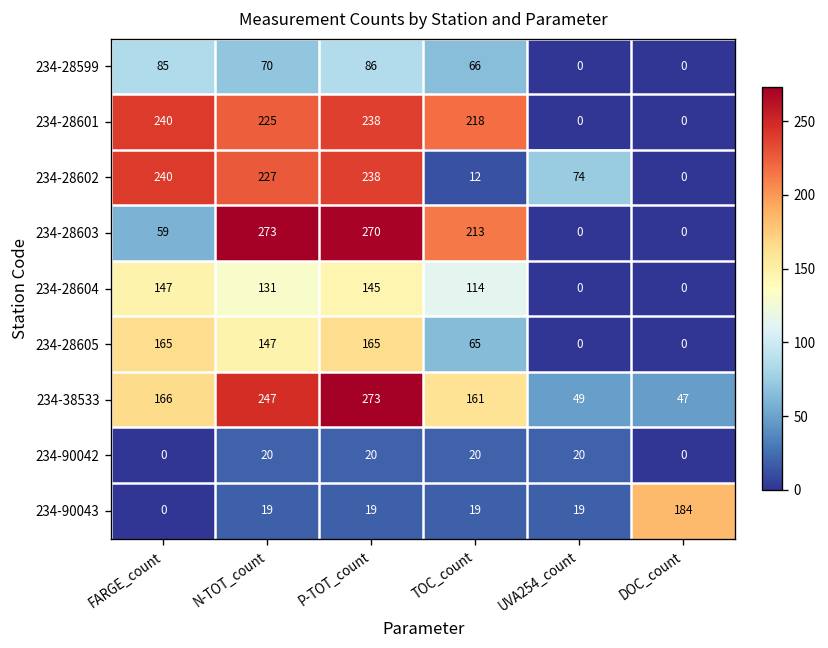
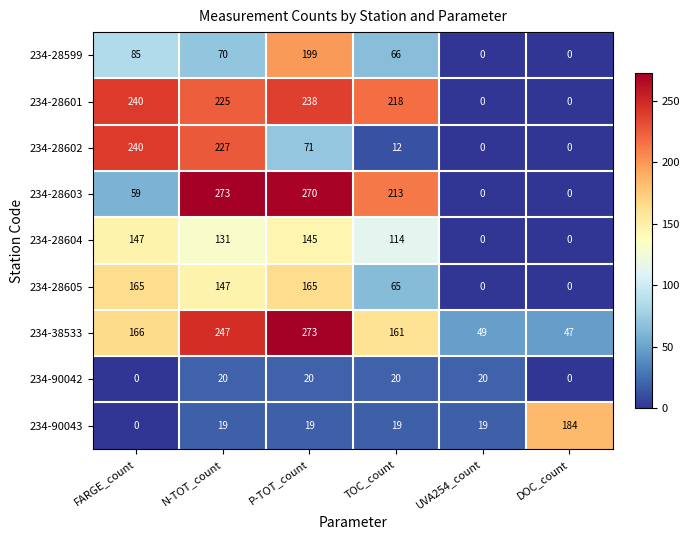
  {
    "234-28599": {
      "FARGE_count": 85,
      "N-TOT_count": 70,
-     "P-TOT_count": 86,
+     "P-TOT_count": 199,
      "TOC_count": 66,
      "UVA254_count": 0,
      "DOC_count": 0
    },
    "234-28601": {
      "FARGE_count": 240,
      "N-TOT_count": 225,
      "P-TOT_count": 238,
      "TOC_count": 218,
      "UVA254_count": 0,
      "DOC_count": 0
    },
    "234-28602": {
      "FARGE_count": 240,
      "N-TOT_count": 227,
-     "P-TOT_count": 238,
+     "P-TOT_count": 71,
      "TOC_count": 12,
-     "UVA254_count": 74,
+     "UVA254_count": 0,
      "DOC_count": 0
    },
    "234-28603": {
      "FARGE_count": 59,
      "N-TOT_count": 273,
      "P-TOT_count": 270,
      "TOC_count": 213,
      "UVA254_count": 0,
      "DOC_count": 0
    },
    "234-28604": {
      "FARGE_count": 147,
      "N-TOT_count": 131,
      "P-TOT_count": 145,
      "TOC_count": 114,
      "UVA254_count": 0,
      "DOC_count": 0
    },
    "234-28605": {
      "FARGE_count": 165,
      "N-TOT_count": 147,
      "P-TOT_count": 165,
      "TOC_count": 65,
      "UVA254_count": 0,
      "DOC_count": 0
    },
    "234-38533": {
      "FARGE_count": 166,
      "N-TOT_count": 247,
      "P-TOT_count": 273,
      "TOC_count": 161,
      "UVA254_count": 49,
      "DOC_count": 47
    },
    "234-90042": {
      "FARGE_count": 0,
      "N-TOT_count": 20,
      "P-TOT_count": 20,
      "TOC_count": 20,
      "UVA254_count": 20,
      "DOC_count": 0
    },
    "234-90043": {
      "FARGE_count": 0,
      "N-TOT_count": 19,
      "P-TOT_count": 19,
      "TOC_count": 19,
      "UVA254_count": 19,
      "DOC_count": 184
    }
  }
